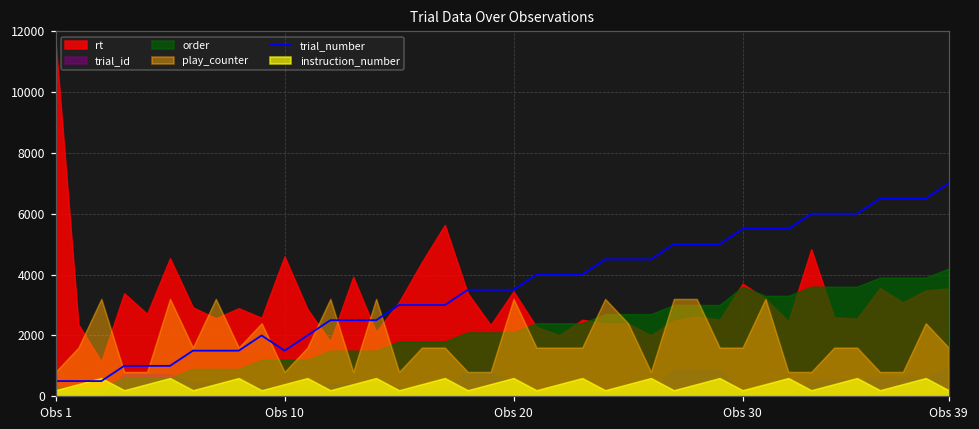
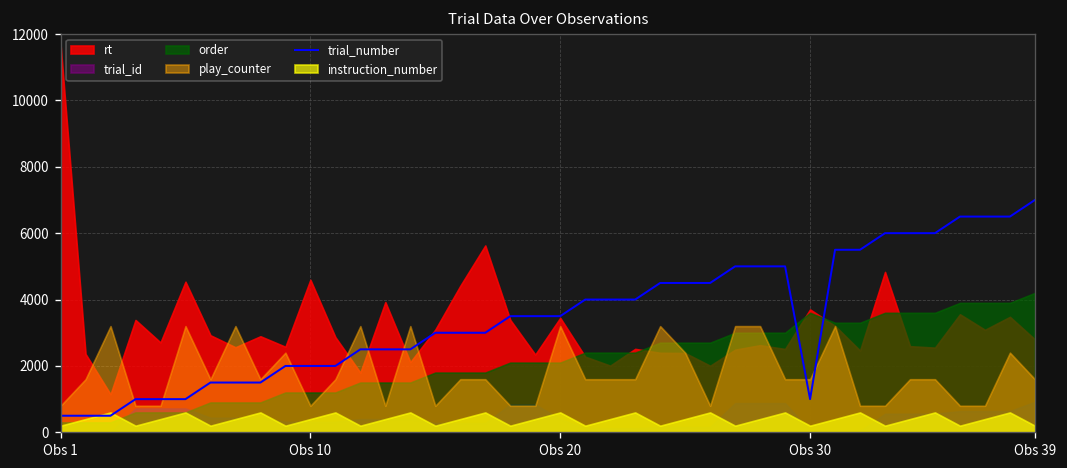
  {
    "trial_number": {
      "Obs 1": 500,
-     "Obs 10": 1500,
-     "Obs 30": 5500,
+     "Obs 10": 2000,
+     "Obs 30": 1000,
      "Obs 39": 7000
    },
    "rt": {
      "Obs 1": 11700,
      "Obs 10": 4600,
      "Obs 30": 3700,
-     "Obs 39": 3500
+     "Obs 39": 2800
    },
    "trial_id": {
      "Obs 1": 0,
      "Obs 20": 400,
      "Obs 39": 900
    },
    "order": {
      "Obs 1": 300,
      "Obs 10": 1200,
      "Obs 20": 2100,
      "Obs 30": 3600,
      "Obs 39": 4200
    },
    "play_counter": {
      "Obs 1": 800,
      "Obs 10": 800,
      "Obs 20": 3200,
      "Obs 30": 1600,
      "Obs 39": 1600
    },
    "instruction_number": {
      "Obs 1": 200,
      "Obs 20": 600,
      "Obs 30": 200,
      "Obs 39": 200
    }
  }
